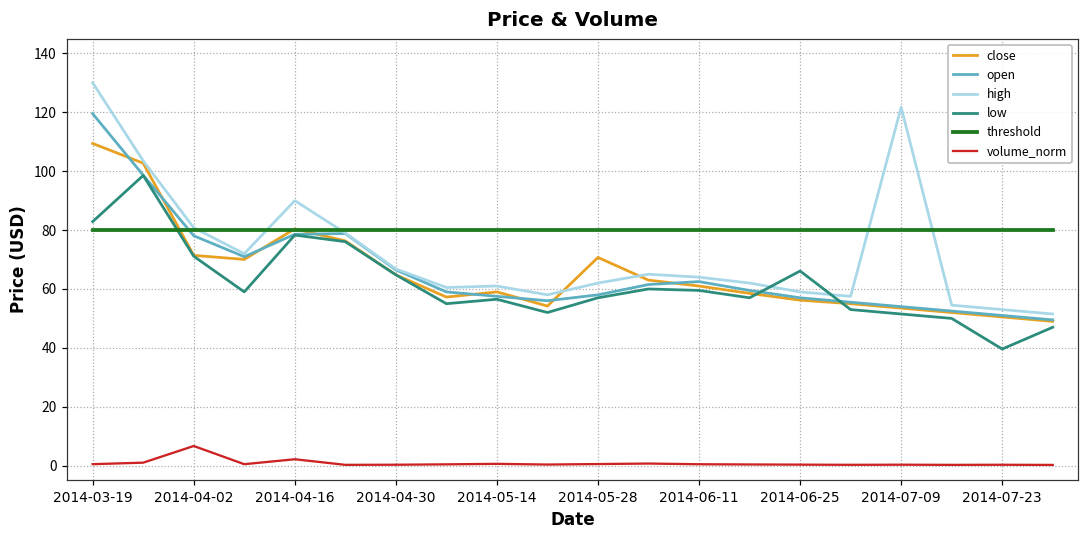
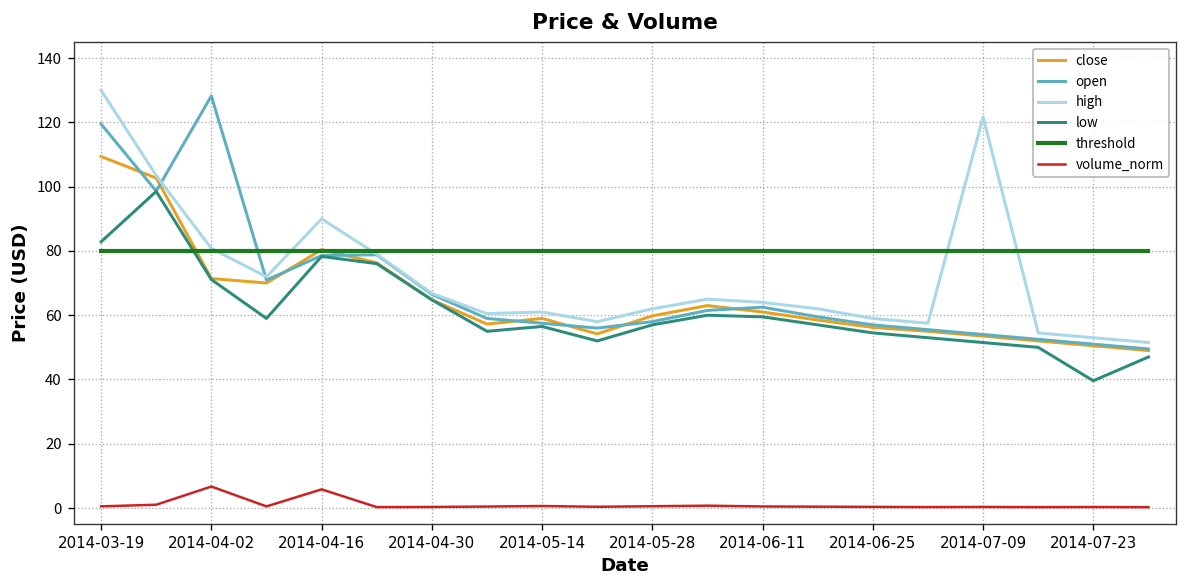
  {
    "close": {
      "2014-03-19": 109,
      "2014-05-14": 59,
-     "2014-05-28": 71,
+     "2014-05-28": 60,
      "2014-06-11": 61
    },
    "open": {
      "2014-03-19": 120,
-     "2014-04-02": 78,
+     "2014-04-02": 128,
      "2014-05-14": 58,
      "2014-05-28": 58,
      "2014-06-11": 63
    },
    "high": {
      "2014-03-19": 130,
      "2014-04-16": 90,
      "2014-05-14": 61,
      "2014-05-28": 62,
      "2014-06-11": 64,
      "2014-06-25": 59,
      "2014-07-09": 122,
      "2014-07-23": 53
    },
    "low": {
      "2014-03-19": 83,
      "2014-05-14": 57,
      "2014-05-28": 57,
      "2014-06-11": 60,
-     "2014-06-25": 66,
+     "2014-06-25": 55,
      "2014-07-09": 52,
      "2014-07-23": 40
    },
    "threshold": {
      "2014-03-19": 80,
      "2014-04-30": 80,
      "2014-05-14": 80,
      "2014-05-28": 80,
      "2014-06-11": 80,
      "2014-06-25": 80,
      "2014-07-09": 80,
      "2014-07-23": 80
    },
    "volume_norm": {
      "2014-03-19": 1,
      "2014-04-02": 7,
-     "2014-04-16": 2,
+     "2014-04-16": 6,
      "2014-04-30": 0,
      "2014-05-14": 1,
      "2014-05-28": 1,
      "2014-06-11": 0,
      "2014-06-25": 0,
      "2014-07-09": 0,
      "2014-07-23": 0
    }
  }
